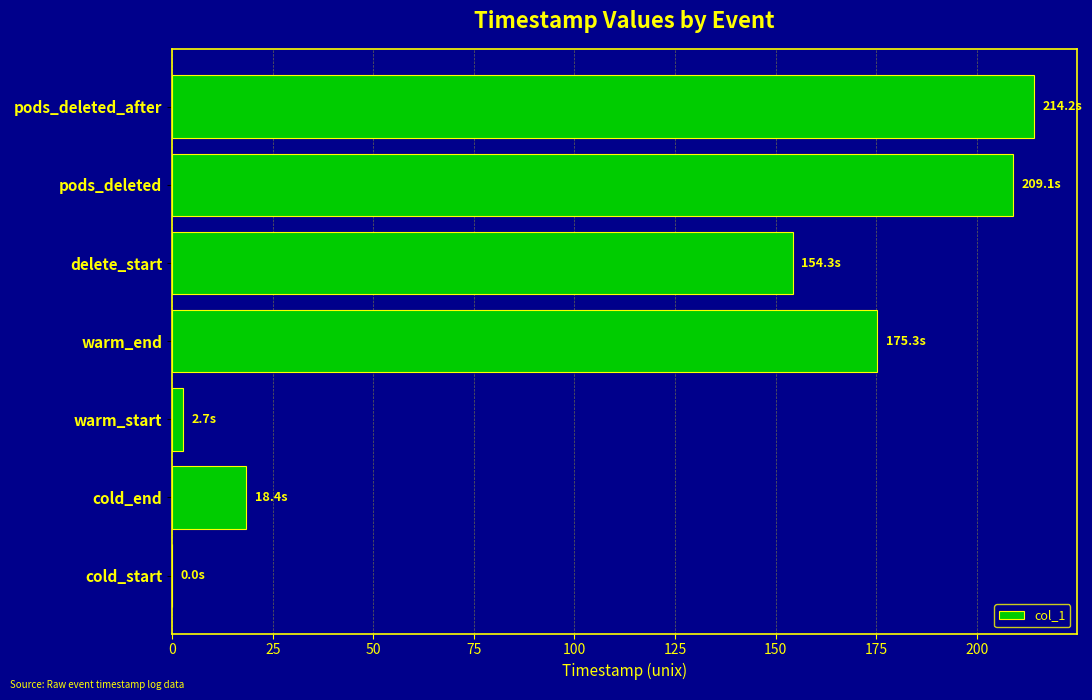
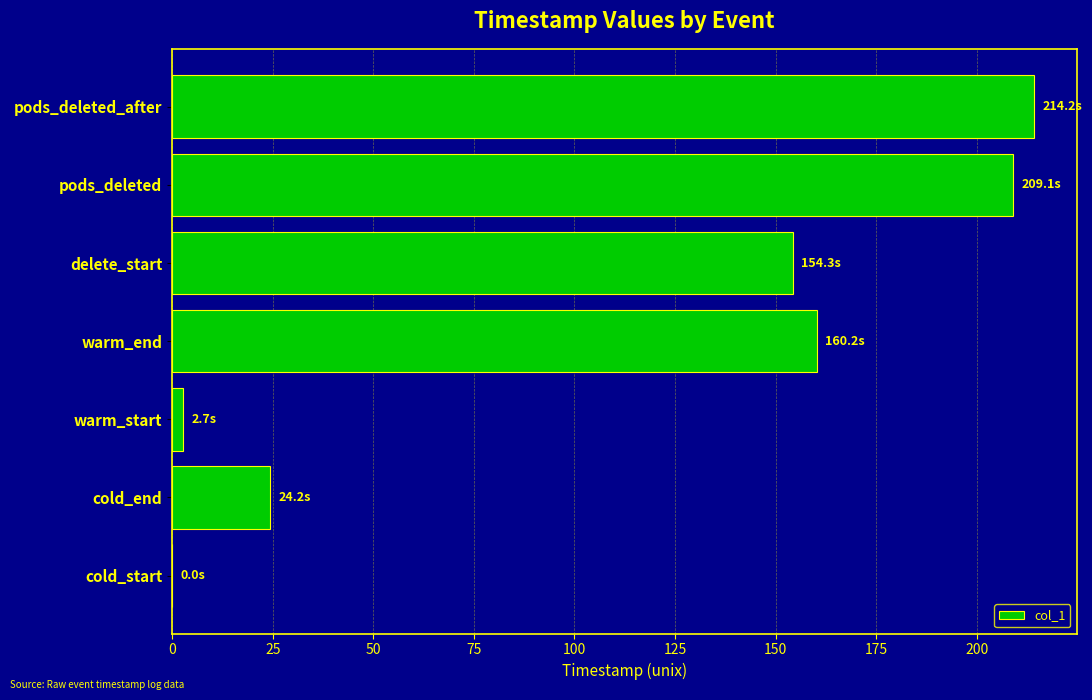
  {
    "pods_deleted_after": "214.2s",
    "pods_deleted": "209.1s",
    "delete_start": "154.3s",
-   "warm_end": "175.3s",
+   "warm_end": "160.2s",
    "warm_start": "2.7s",
-   "cold_end": "18.4s",
+   "cold_end": "24.2s",
    "cold_start": "0.0s"
  }
